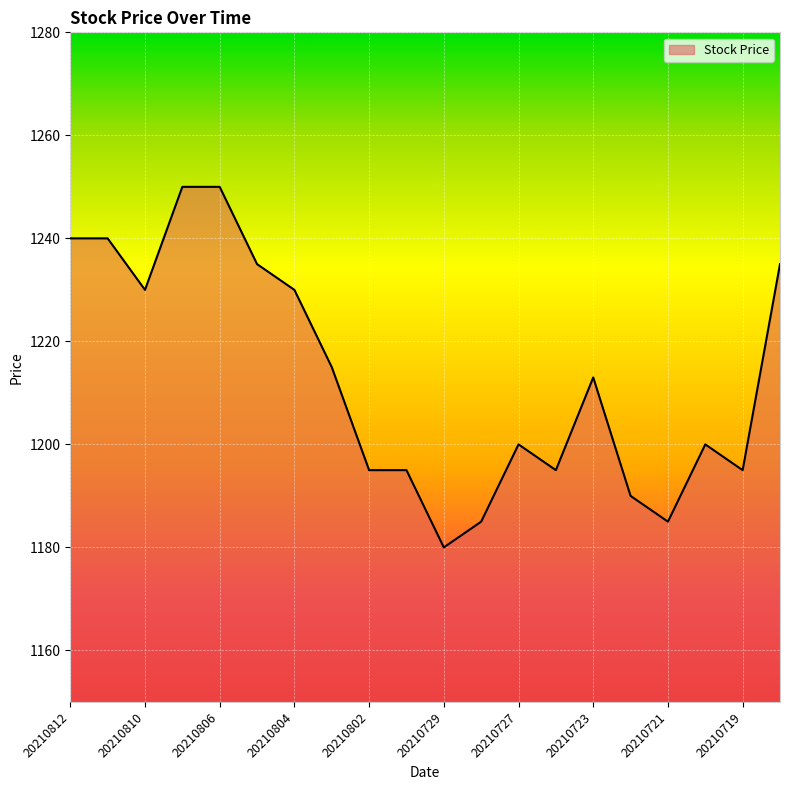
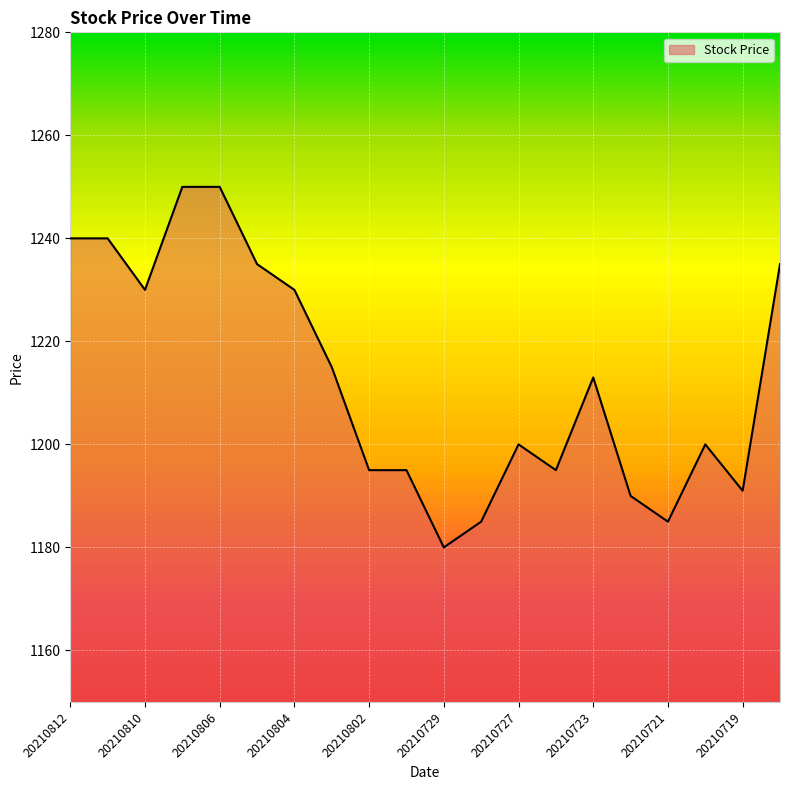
  {
    "20210812": 1240,
    "20210810": 1230,
    "20210806": 1250,
    "20210804": 1230,
    "20210802": 1195,
    "20210729": 1180,
    "20210727": 1200,
    "20210723": 1213,
    "20210721": 1185,
-   "20210719": 1195
+   "20210719": 1191
  }
